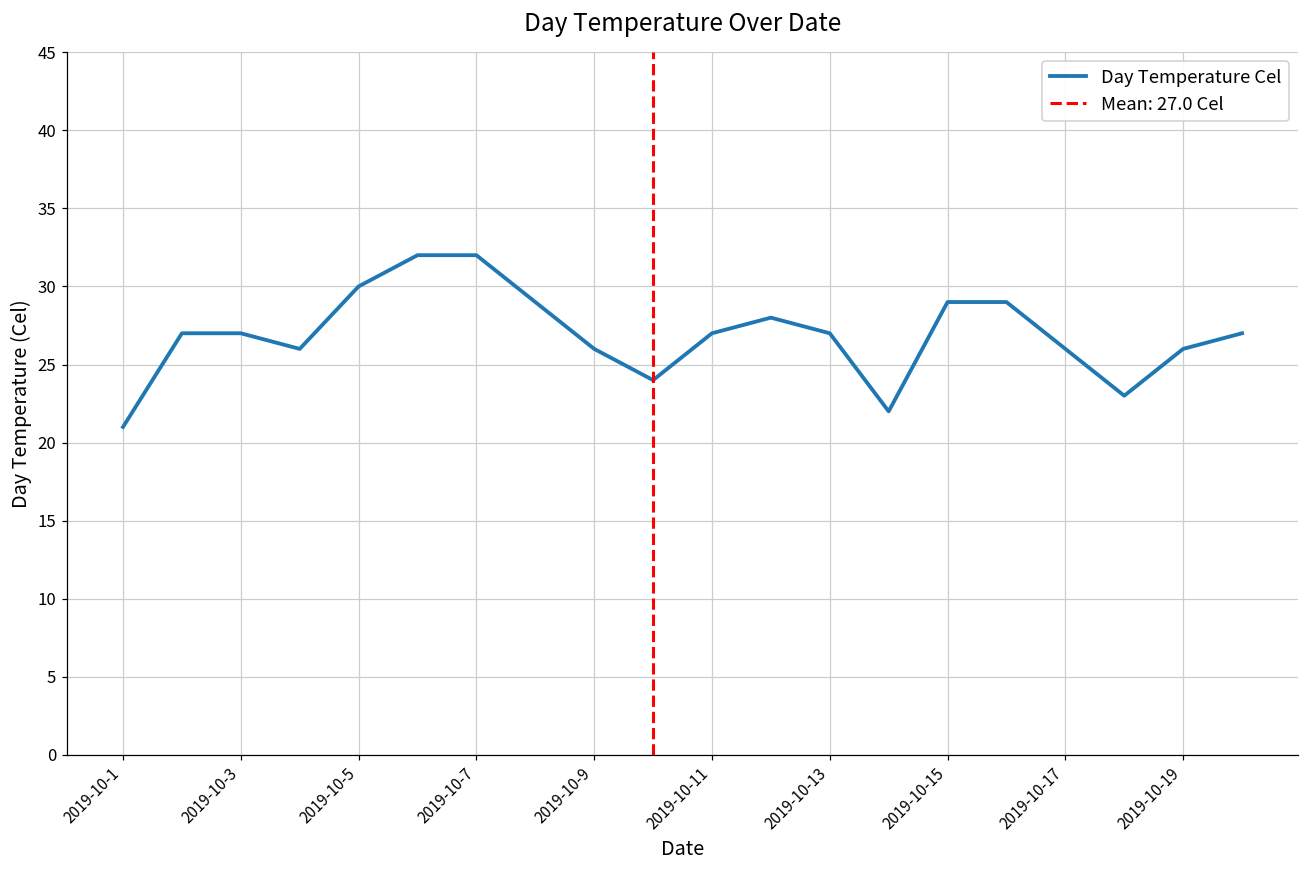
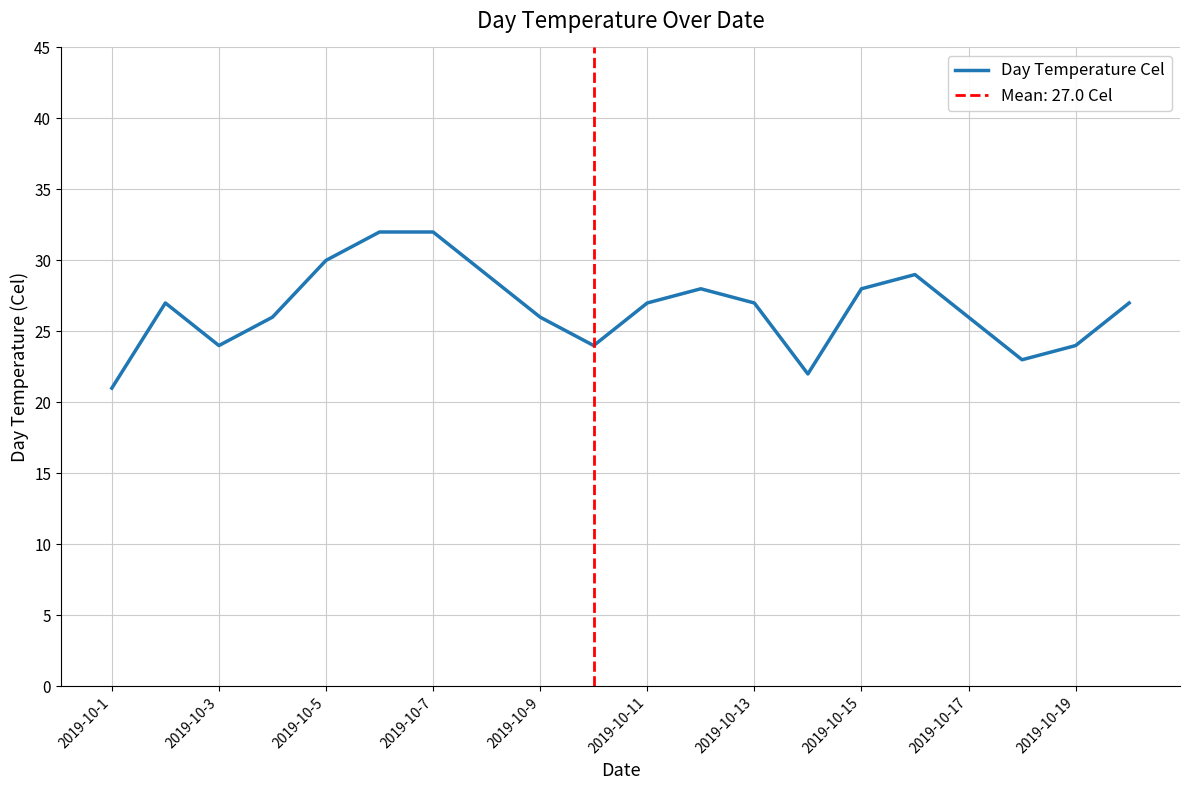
  {
    "2019-10-1": 21,
-   "2019-10-3": 27,
+   "2019-10-3": 24,
    "2019-10-5": 30,
    "2019-10-7": 32,
    "2019-10-9": 26,
    "2019-10-11": 27,
    "2019-10-13": 27,
-   "2019-10-15": 29,
+   "2019-10-15": 28,
    "2019-10-17": 26,
-   "2019-10-19": 26
+   "2019-10-19": 24
  }
